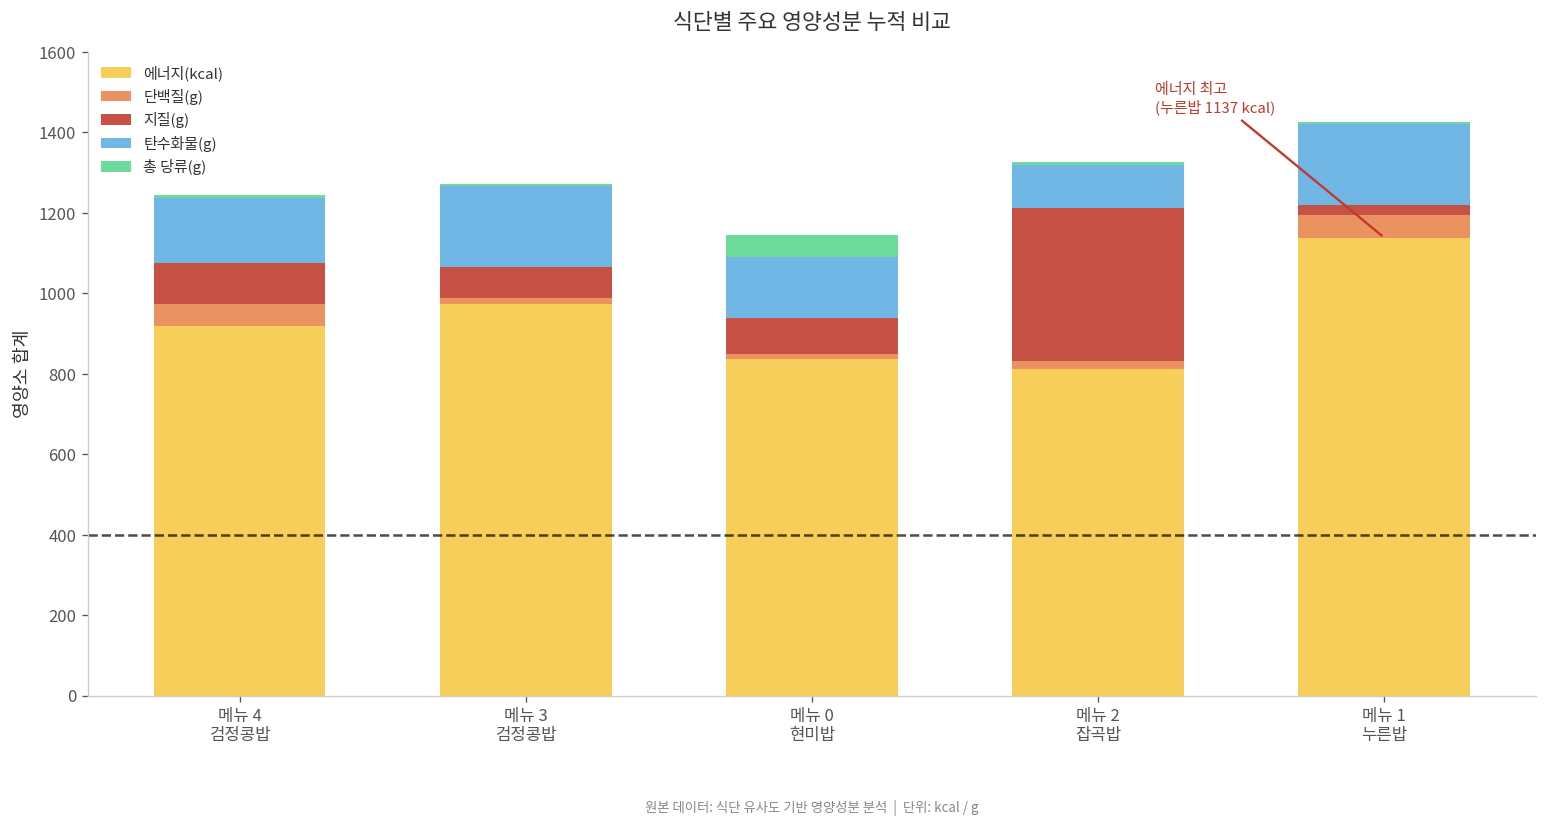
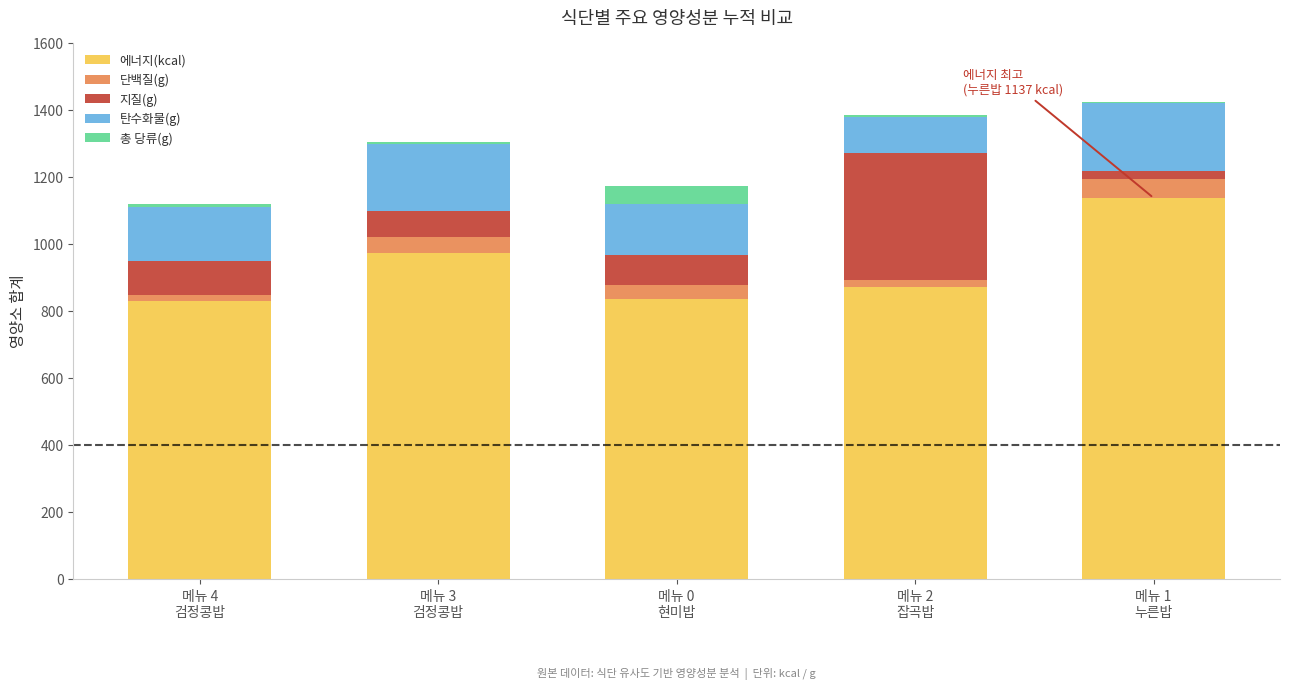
  {
    "에너지(kcal)": {
-     "메뉴 4 검정콩밥": 920,
+     "메뉴 4 검정콩밥": 830,
      "메뉴 3 검정콩밥": 970,
      "메뉴 0 현미밥": 840,
-     "메뉴 2 잡곡밥": 810,
+     "메뉴 2 잡곡밥": 870,
      "메뉴 1 누른밥": 1140
    },
    "단백질(g)": {
-     "메뉴 4 검정콩밥": 60,
-     "메뉴 3 검정콩밥": 10,
-     "메뉴 0 현미밥": 10,
+     "메뉴 4 검정콩밥": 20,
+     "메뉴 3 검정콩밥": 50,
+     "메뉴 0 현미밥": 40,
      "메뉴 2 잡곡밥": 20
    },
    "지질(g)": {
      "메뉴 4 검정콩밥": 100,
      "메뉴 3 검정콩밥": 80,
      "메뉴 0 현미밥": 90,
      "메뉴 2 잡곡밥": 380
    },
    "탄수화물(g)": {
      "메뉴 4 검정콩밥": 160,
      "메뉴 3 검정콩밥": 200,
      "메뉴 0 현미밥": 150,
      "메뉴 2 잡곡밥": 110
    },
    "총 당류(g)": {
      "메뉴 4 검정콩밥": 10,
      "메뉴 0 현미밥": 50
    }
  }
